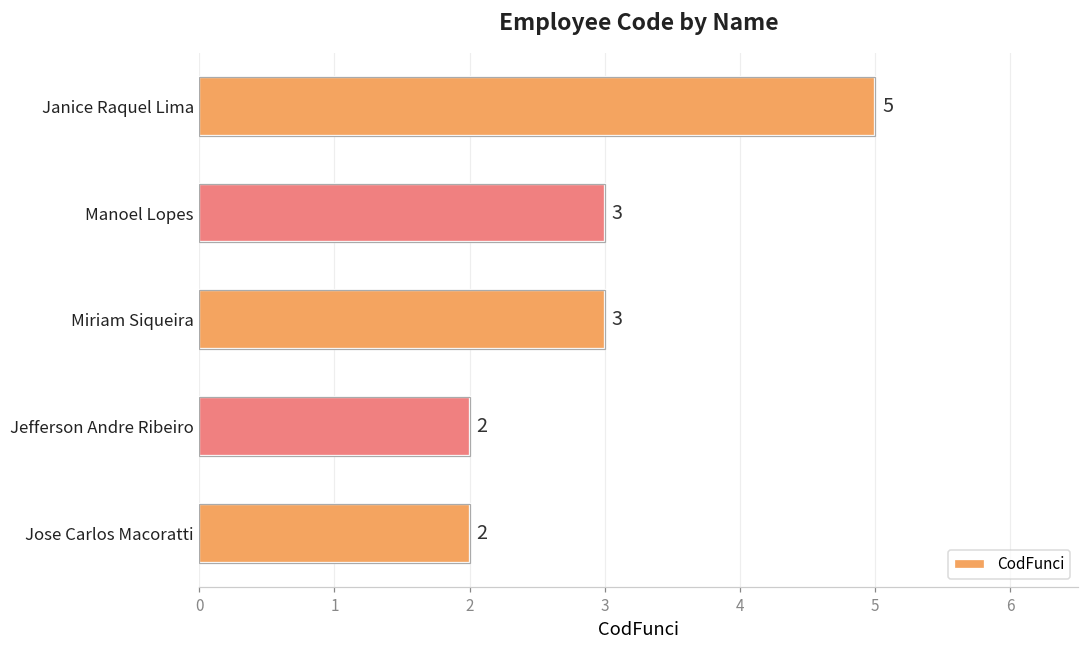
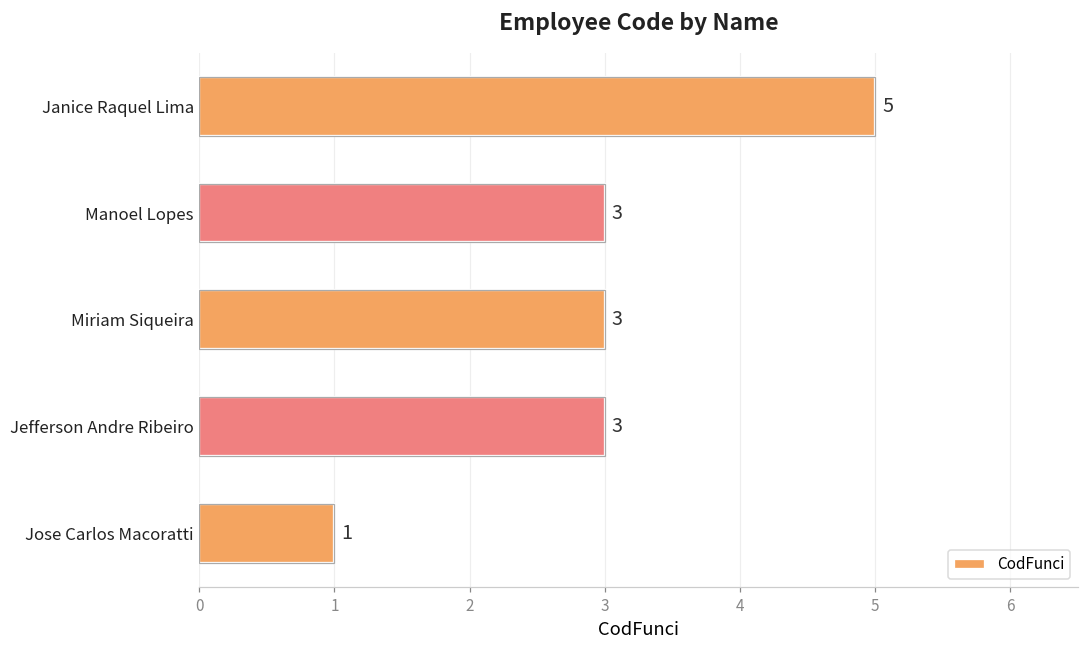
  {
    "Janice Raquel Lima": 5,
    "Manoel Lopes": 3,
    "Miriam Siqueira": 3,
-   "Jefferson Andre Ribeiro": 2,
-   "Jose Carlos Macoratti": 2
+   "Jefferson Andre Ribeiro": 3,
+   "Jose Carlos Macoratti": 1
  }
